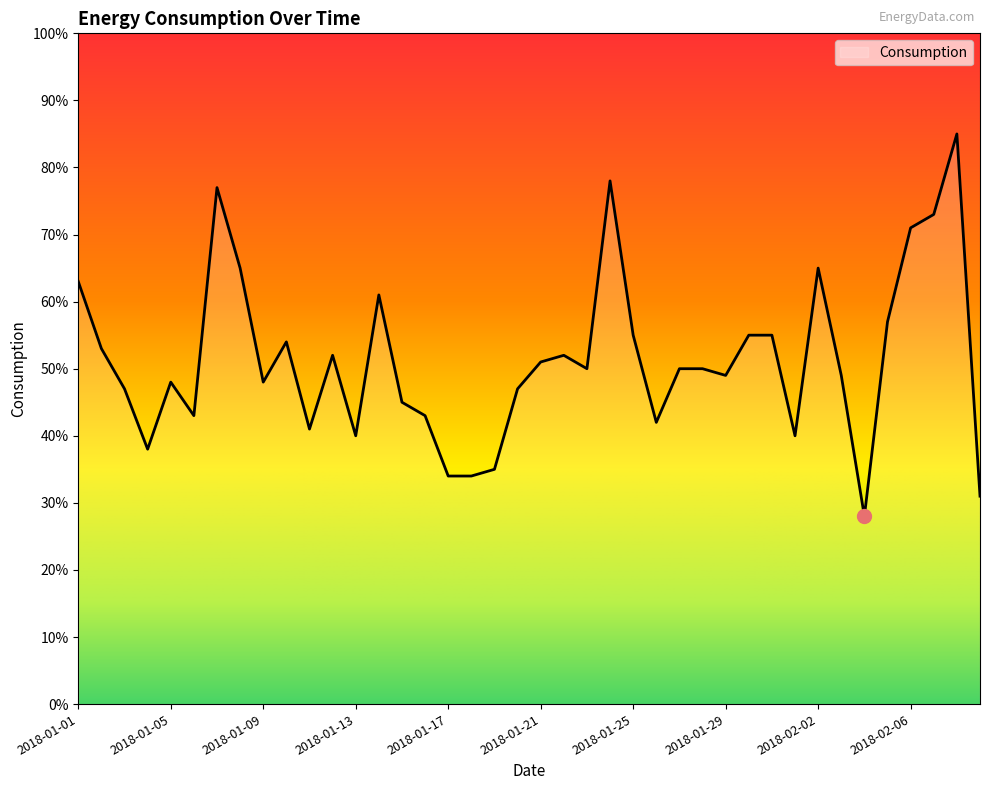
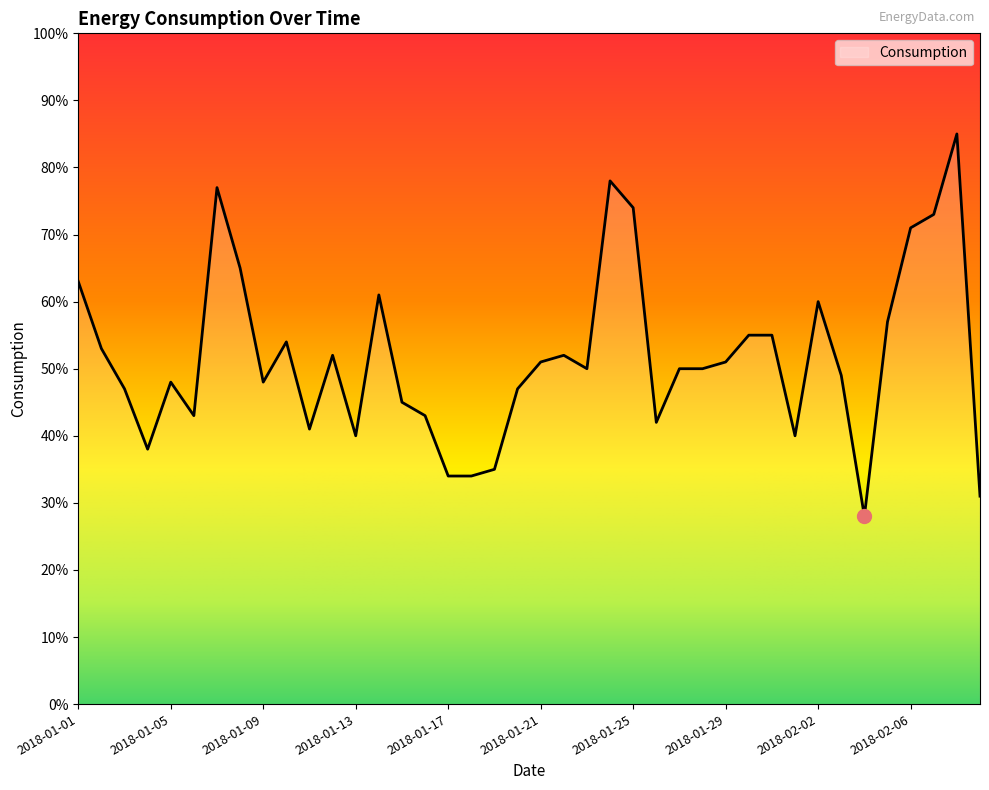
  {
    "Consumption": {
      "2018-01-01": "63%",
      "2018-01-05": "48%",
      "2018-01-09": "48%",
      "2018-01-13": "40%",
      "2018-01-17": "34%",
      "2018-01-21": "51%",
-     "2018-01-25": "55%",
-     "2018-01-29": "49%",
-     "2018-02-02": "65%",
+     "2018-01-25": "74%",
+     "2018-01-29": "51%",
+     "2018-02-02": "60%",
      "2018-02-06": "71%"
    }
  }
